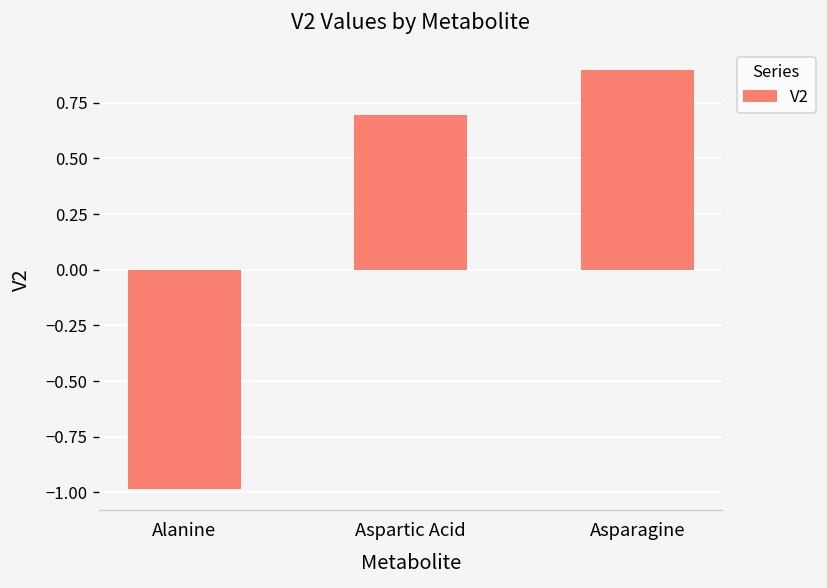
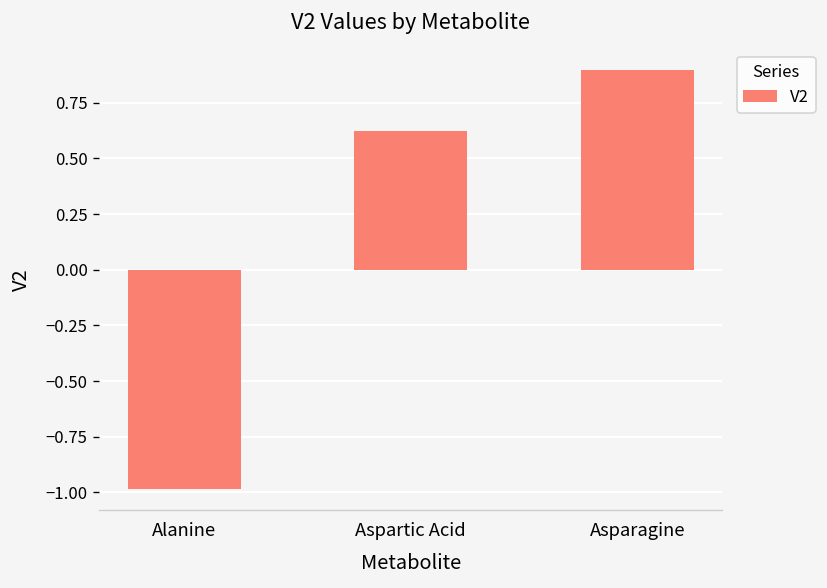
  {
    "Alanine": -0.99,
-   "Aspartic Acid": 0.70,
+   "Aspartic Acid": 0.62,
    "Asparagine": 0.90
  }
